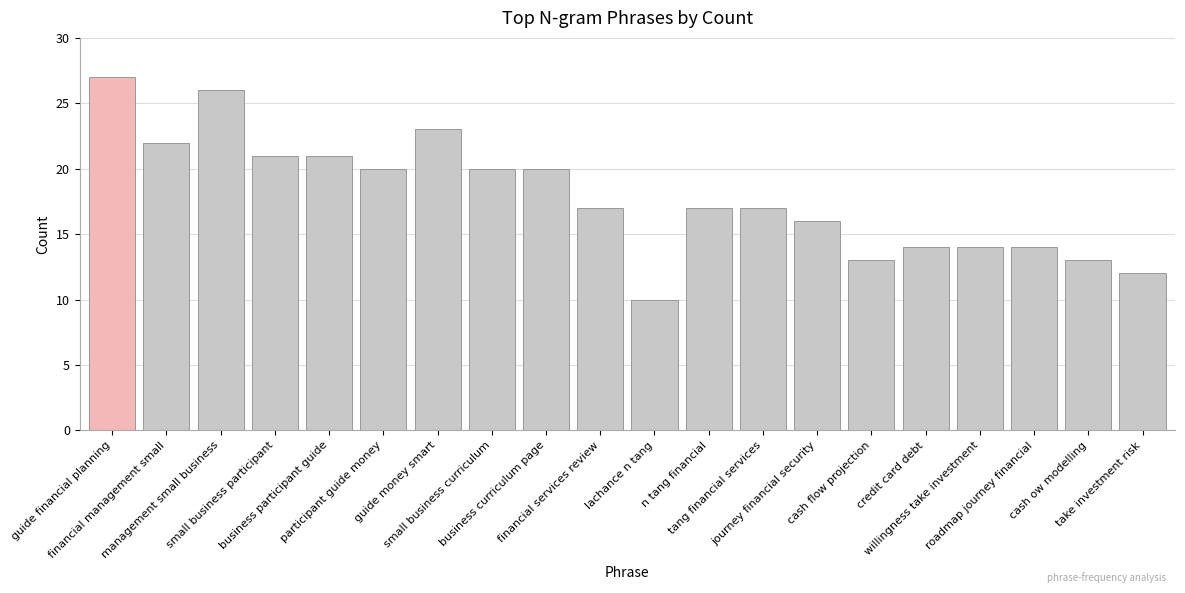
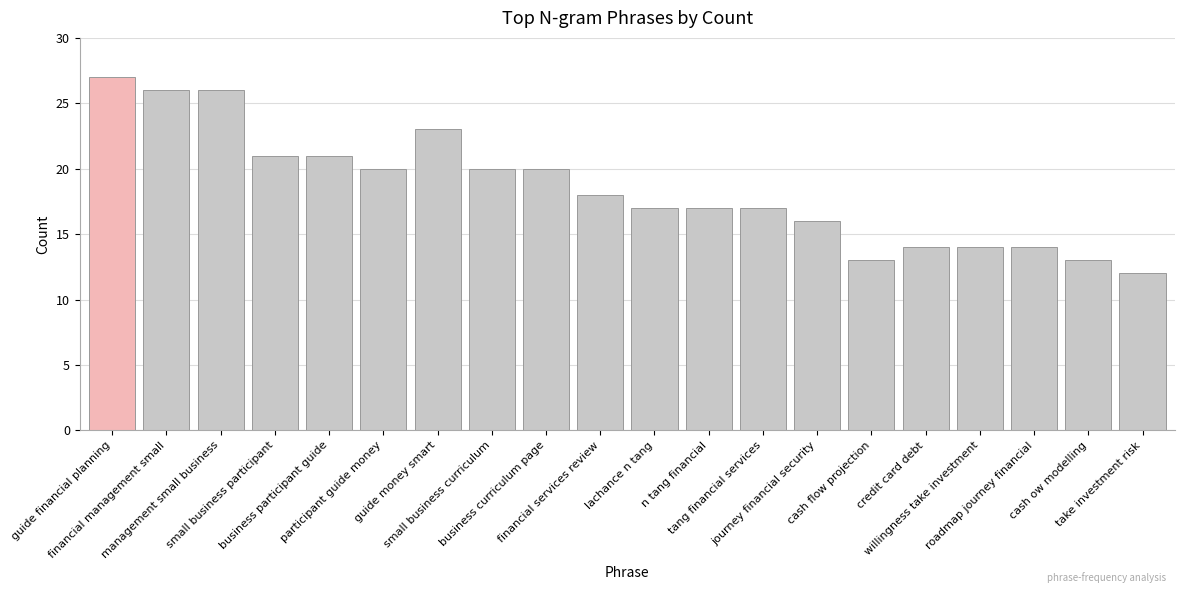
  {
    "guide financial planning": 27,
-   "financial management small": 22,
+   "financial management small": 26,
    "management small business": 26,
    "small business participant": 21,
    "business participant guide": 21,
    "participant guide money": 20,
    "guide money smart": 23,
    "small business curriculum": 20,
    "business curriculum page": 20,
-   "financial services review": 17,
-   "lachance n tang": 10,
+   "financial services review": 18,
+   "lachance n tang": 17,
    "n tang financial": 17,
    "tang financial services": 17,
    "journey financial security": 16,
    "cash flow projection": 13,
    "credit card debt": 14,
    "willingness take investment": 14,
    "roadmap journey financial": 14,
    "cash ow modelling": 13,
    "take investment risk": 12
  }
